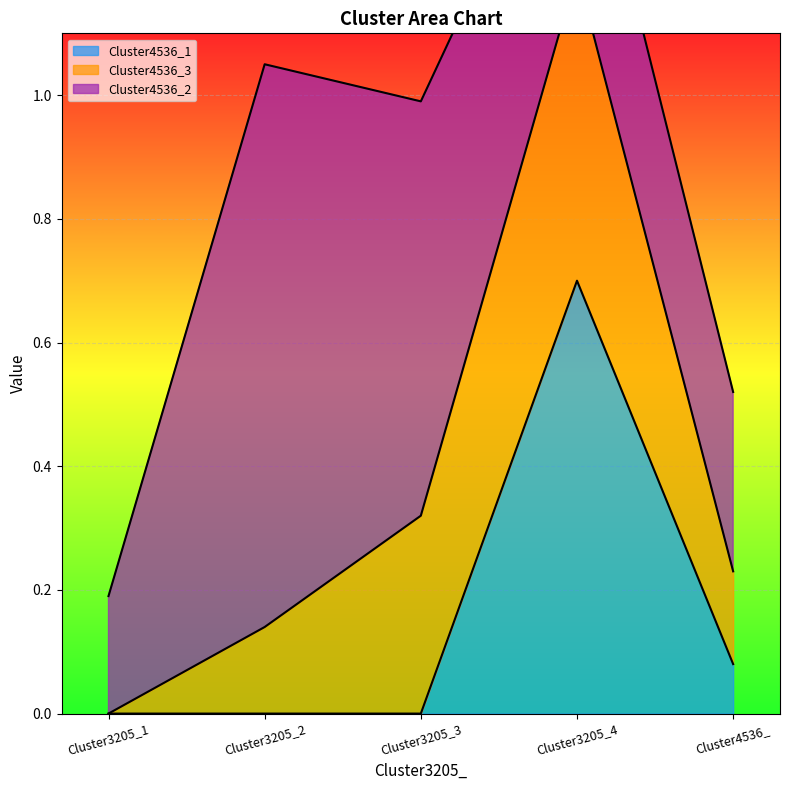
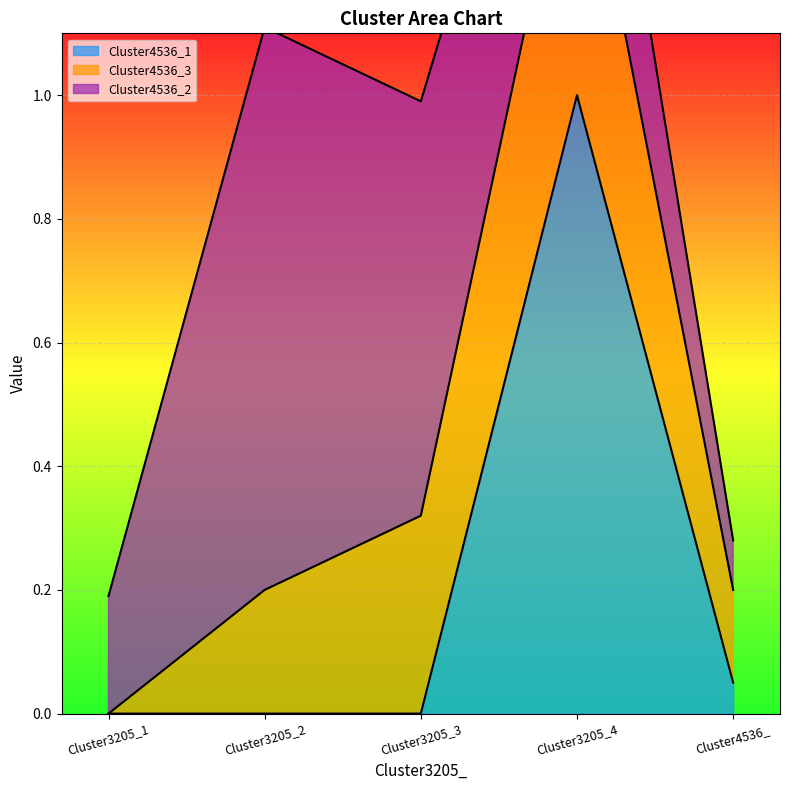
  {
    "Cluster4536_1": {
      "Cluster3205_2": 0.00,
      "Cluster3205_3": 0.00,
-     "Cluster3205_4": 0.7,
-     "Cluster4536_": 0.08
+     "Cluster3205_4": 1.0,
+     "Cluster4536_": 0.05
    },
    "Cluster4536_3": {
-     "Cluster3205_2": 0.14,
+     "Cluster3205_2": 0.20,
      "Cluster3205_3": 0.32,
      "Cluster4536_": 0.15
    },
    "Cluster4536_2": {
      "Cluster3205_1": 0.19,
      "Cluster3205_3": 0.67,
-     "Cluster4536_": 0.29
+     "Cluster4536_": 0.08
    }
  }
